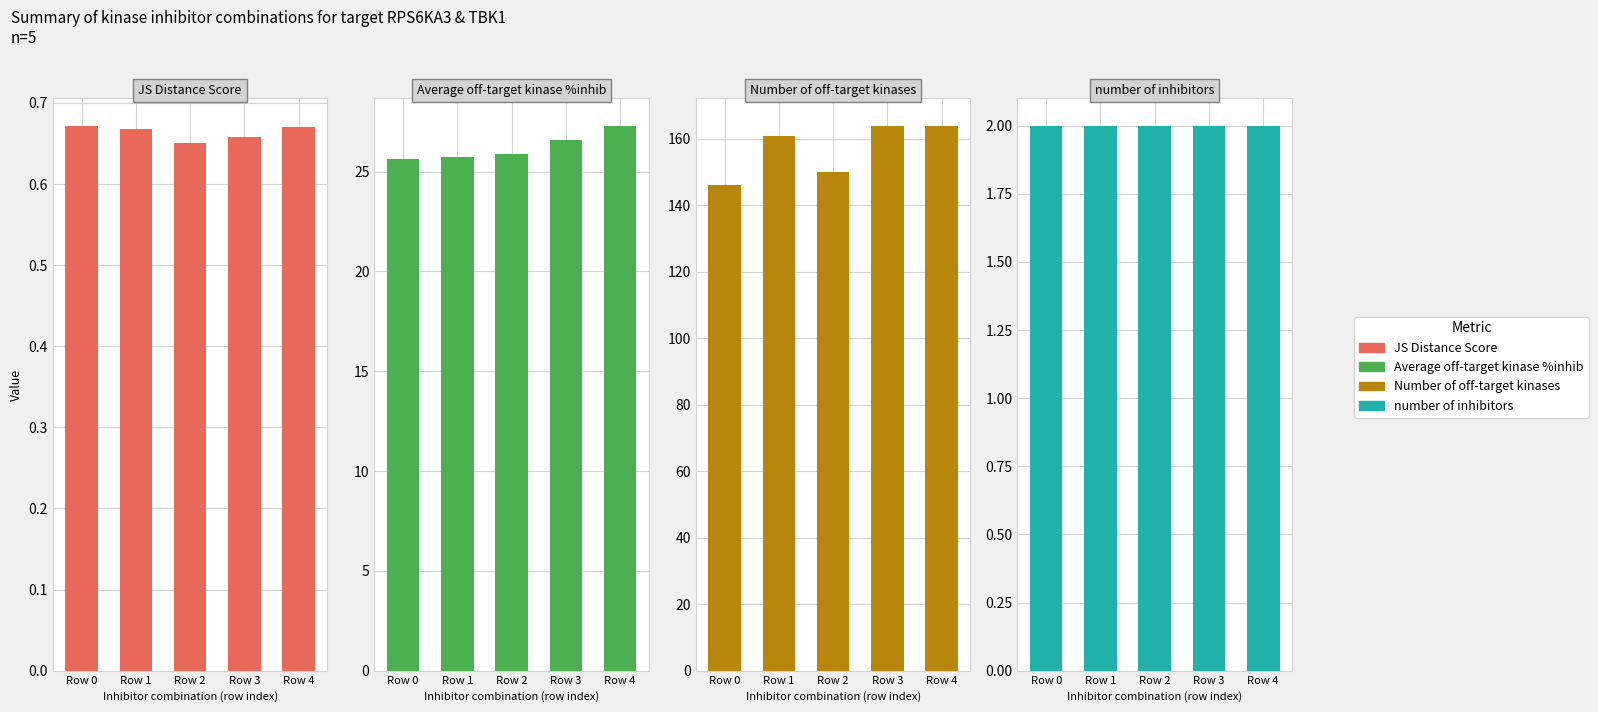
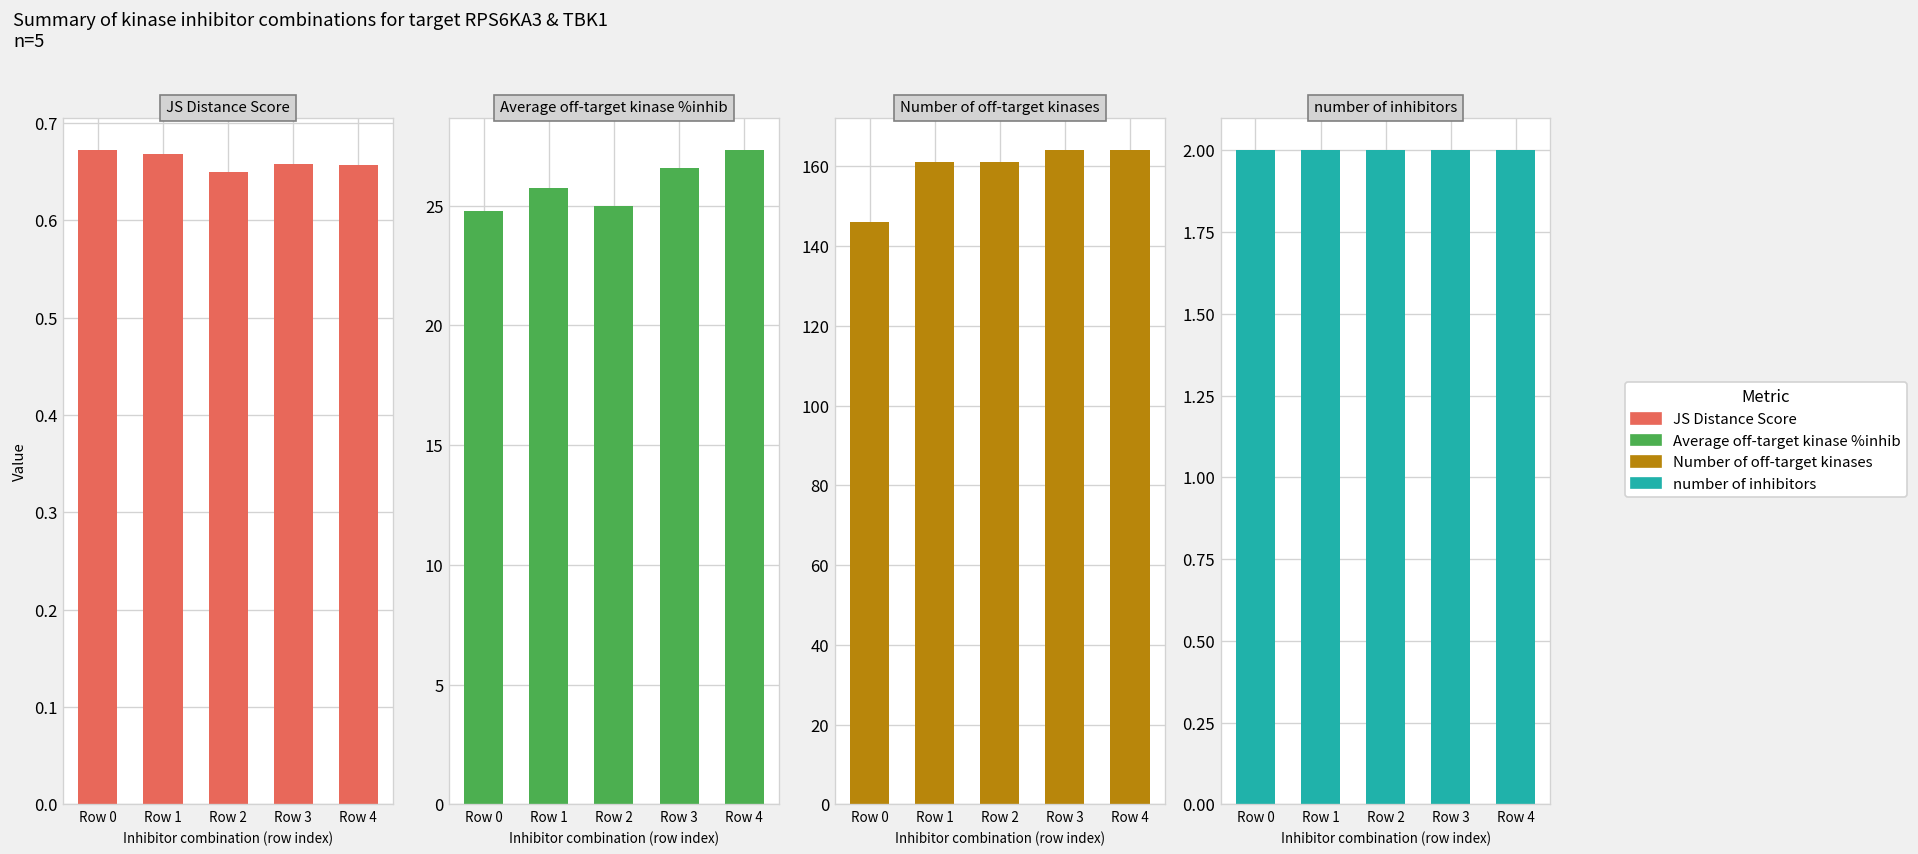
  {
    "JS Distance Score": {
      "Row 0": 0.67,
      "Row 1": 0.67,
      "Row 2": 0.65,
      "Row 3": 0.66,
-     "Row 4": 0.67
+     "Row 4": 0.66
    },
    "Average off-target kinase %inhib": {
-     "Row 0": 25.6,
+     "Row 0": 24.8,
      "Row 1": 25.7,
-     "Row 2": 25.9,
+     "Row 2": 25.0,
      "Row 3": 26.6,
      "Row 4": 27.3
    },
    "Number of off-target kinases": {
      "Row 0": 146,
      "Row 1": 161,
-     "Row 2": 150,
+     "Row 2": 161,
      "Row 3": 164,
      "Row 4": 164
    },
    "number of inhibitors": {
      "Row 0": 2.00,
      "Row 1": 2.00,
      "Row 2": 2.00,
      "Row 3": 2.00,
      "Row 4": 2.00
    }
  }
